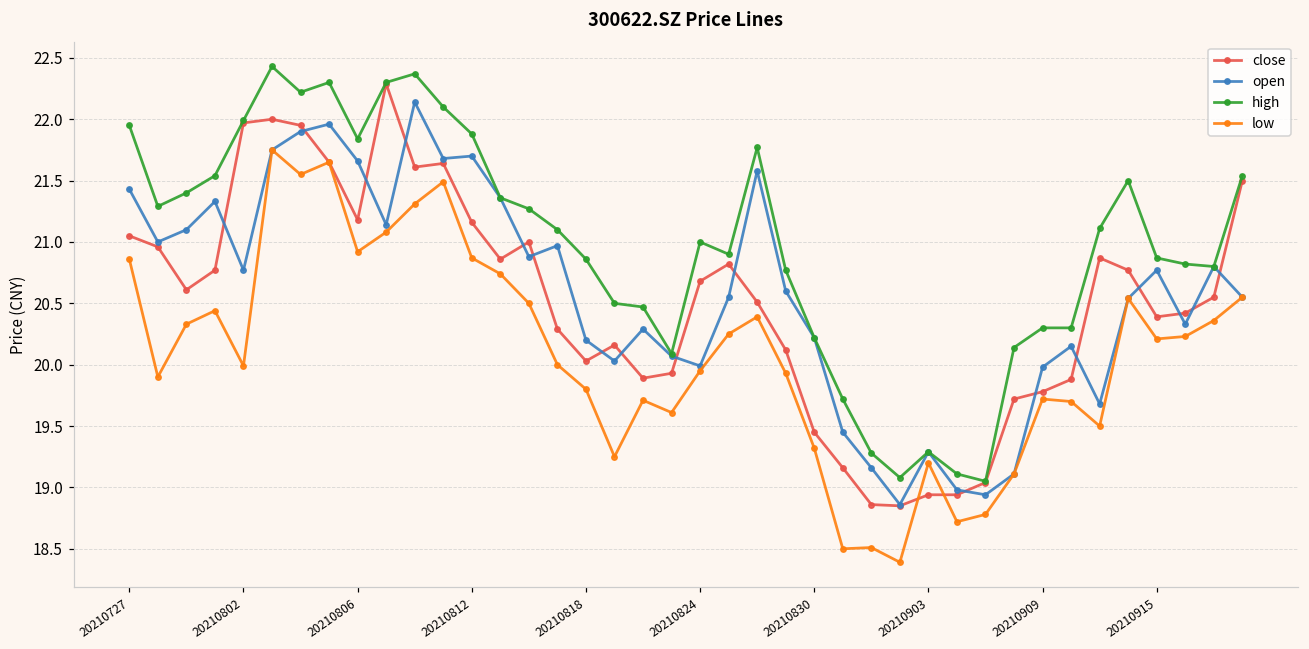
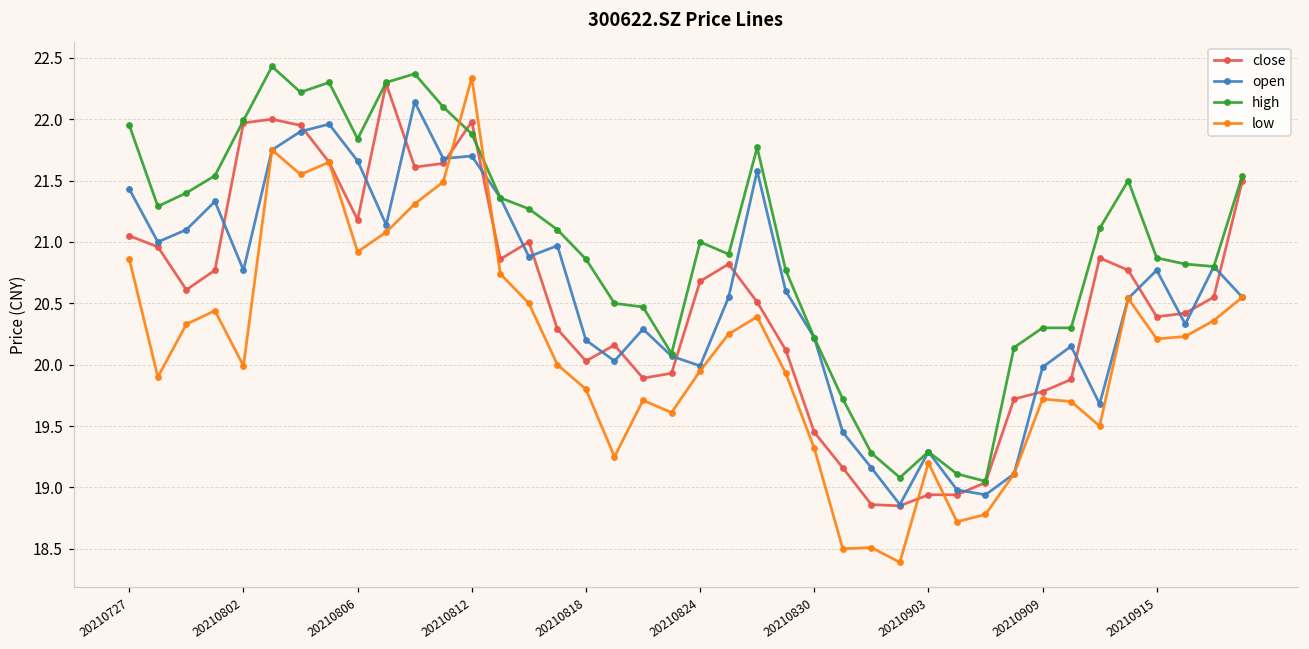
  {
    "close": {
      "20210727": 21.05,
      "20210806": 21.18,
-     "20210812": 21.16,
+     "20210812": 21.98,
      "20210818": 20.03,
      "20210824": 20.68,
      "20210830": 19.45,
      "20210903": 18.94,
      "20210909": 19.78,
      "20210915": 20.39
    },
    "open": {
      "20210727": 21.43,
      "20210802": 20.77,
      "20210806": 21.66,
      "20210812": 21.70,
      "20210818": 20.20,
      "20210824": 19.99,
      "20210909": 19.98,
      "20210915": 20.77
    },
    "high": {
      "20210727": 21.95,
      "20210806": 21.84,
      "20210812": 21.88,
      "20210818": 20.86,
      "20210824": 21.00,
      "20210909": 20.30,
      "20210915": 20.87
    },
    "low": {
      "20210727": 20.86,
      "20210802": 19.99,
      "20210806": 20.92,
-     "20210812": 20.87,
+     "20210812": 22.34,
      "20210818": 19.80,
      "20210824": 19.95,
      "20210830": 19.32,
      "20210903": 19.20,
      "20210909": 19.72,
      "20210915": 20.21
    }
  }
